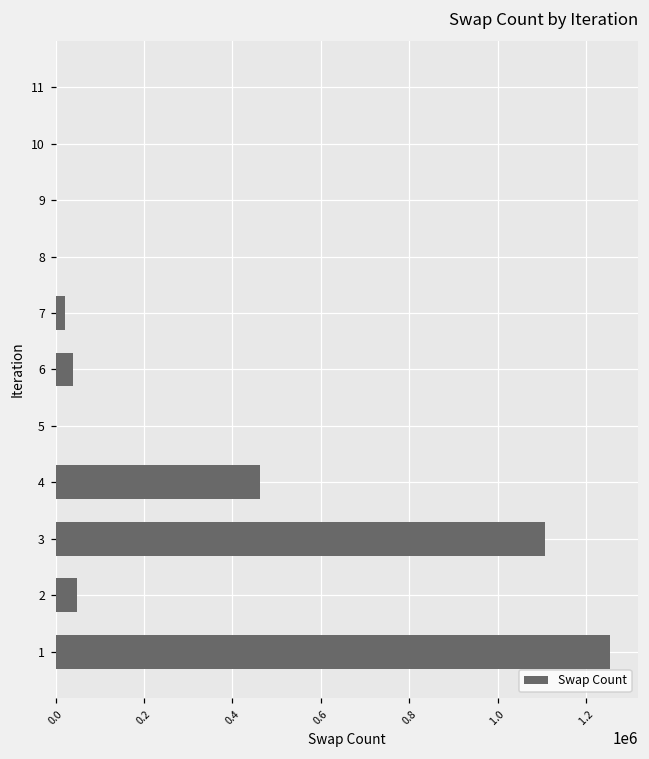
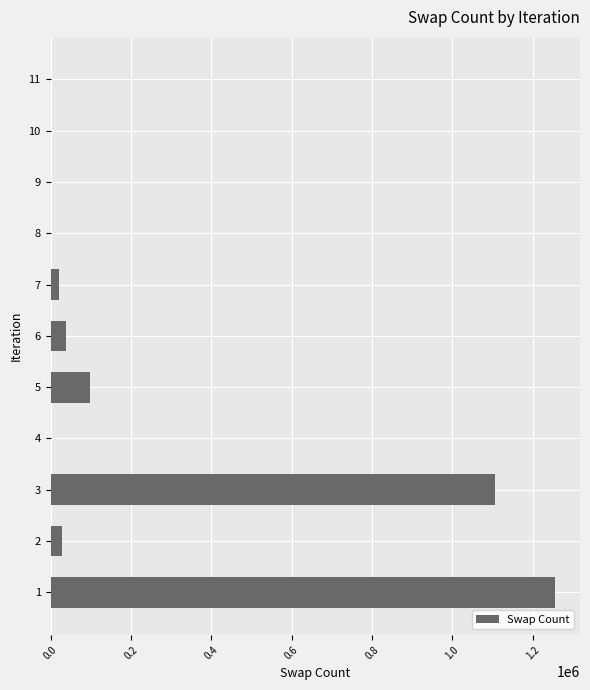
  {
    "11": 0,
    "7": 20000,
    "6": 40000,
-   "5": 0,
-   "4": 460000,
+   "5": 100000,
+   "4": 0,
    "3": 1110000,
-   "2": 50000,
+   "2": 30000,
    "1": 1260000
  }
